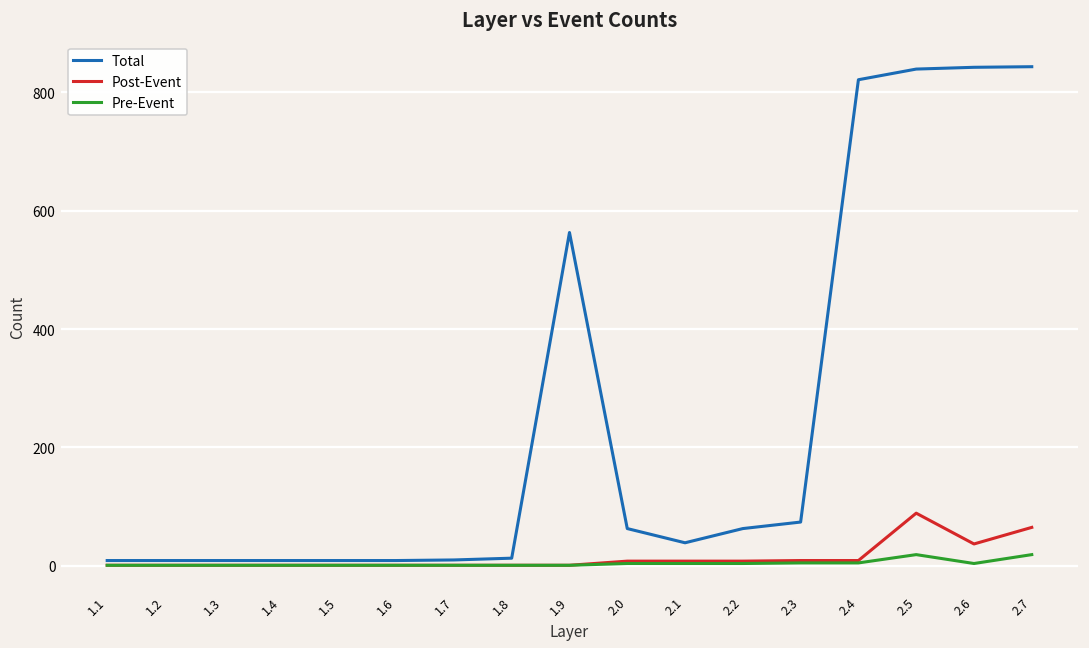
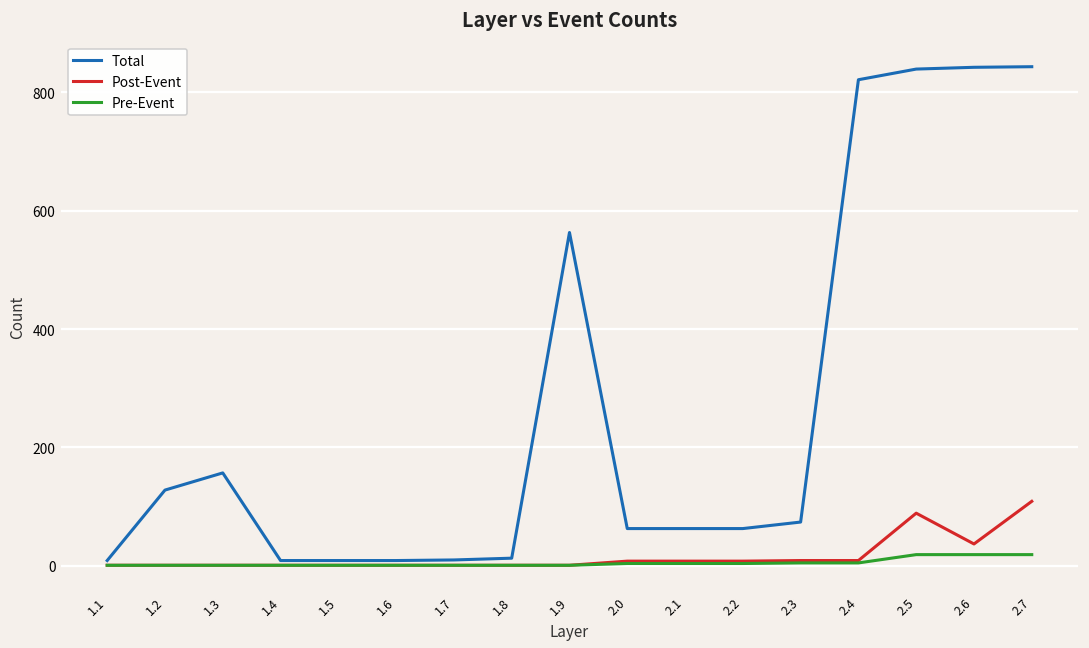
  {
    "Total": {
      "1.1": 10,
-     "1.2": 10,
-     "1.3": 10,
+     "1.2": 130,
+     "1.3": 160,
      "1.4": 10,
      "1.5": 10,
      "1.6": 10,
      "1.7": 10,
      "1.8": 10,
      "1.9": 560,
      "2.0": 60,
-     "2.1": 40,
+     "2.1": 60,
      "2.2": 60,
      "2.3": 70,
      "2.4": 820,
      "2.5": 840,
      "2.6": 840,
      "2.7": 840
    },
    "Post-Event": {
      "2.5": 90,
      "2.6": 40,
-     "2.7": 70
+     "2.7": 110
    },
    "Pre-Event": {
      "2.5": 20,
-     "2.6": 0,
+     "2.6": 20,
      "2.7": 20
    }
  }
